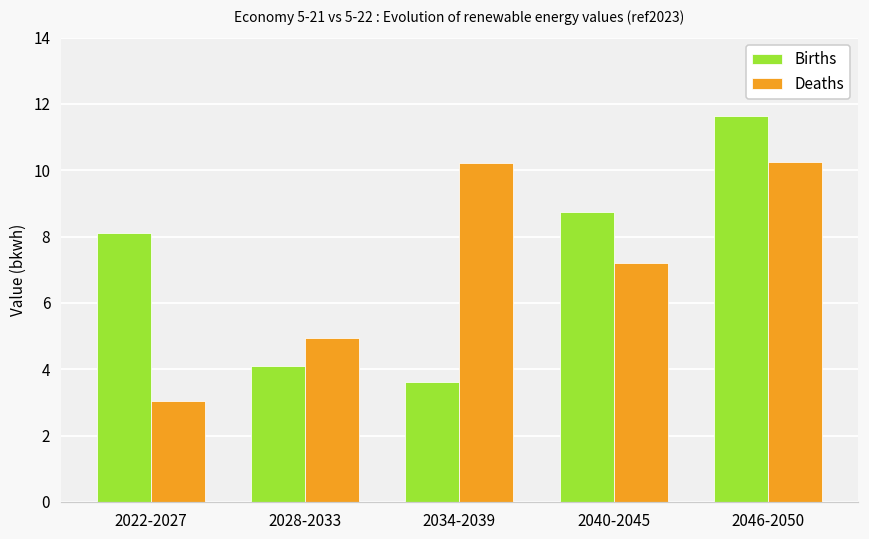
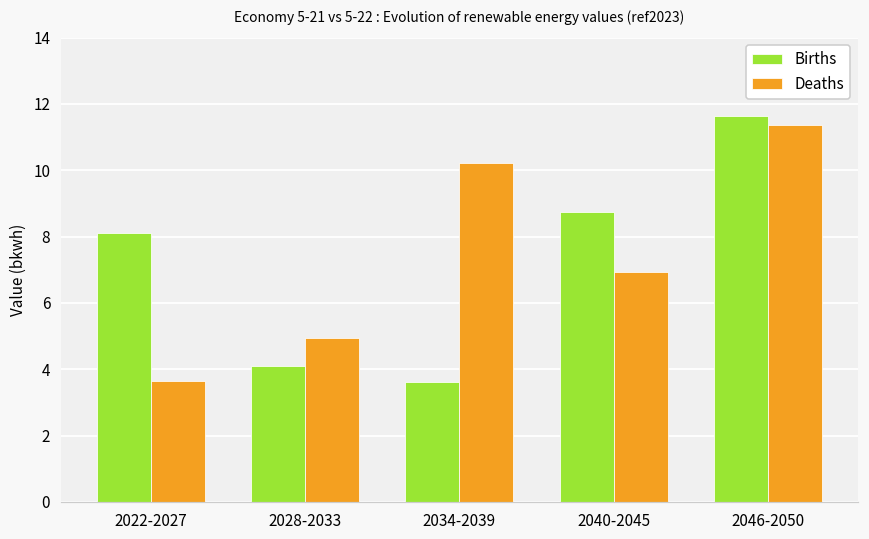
  {
    "Births": {
      "2022-2027": 8.1,
      "2028-2033": 4.1,
      "2034-2039": 3.6,
      "2040-2045": 8.7,
      "2046-2050": 11.6
    },
    "Deaths": {
-     "2022-2027": 3.0,
+     "2022-2027": 3.6,
      "2028-2033": 4.9,
      "2034-2039": 10.2,
-     "2040-2045": 7.2,
-     "2046-2050": 10.3
+     "2040-2045": 6.9,
+     "2046-2050": 11.4
    }
  }
